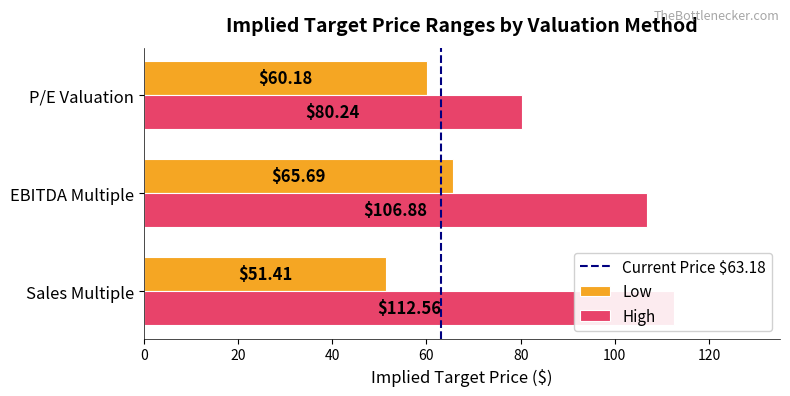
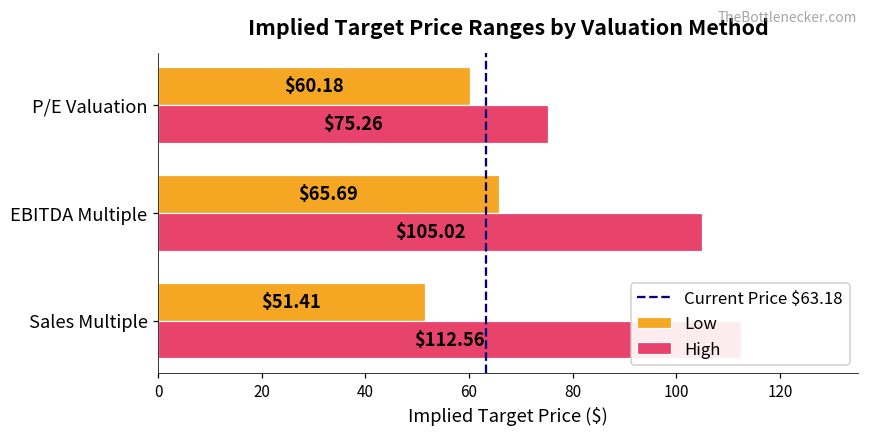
  {
    "Low": {
      "P/E Valuation": "$60.18",
      "EBITDA Multiple": "$65.69",
      "Sales Multiple": "$51.41"
    },
    "High": {
-     "P/E Valuation": "$80.24",
-     "EBITDA Multiple": "$106.88"
+     "P/E Valuation": "$75.26",
+     "EBITDA Multiple": "$105.02"
    }
  }
